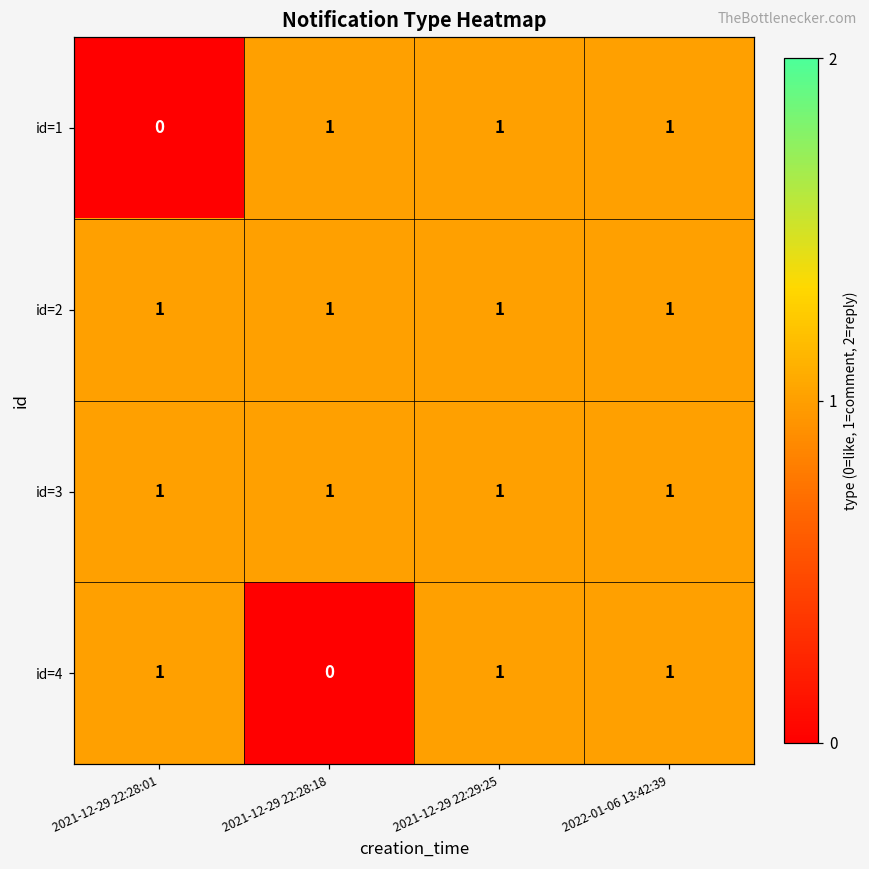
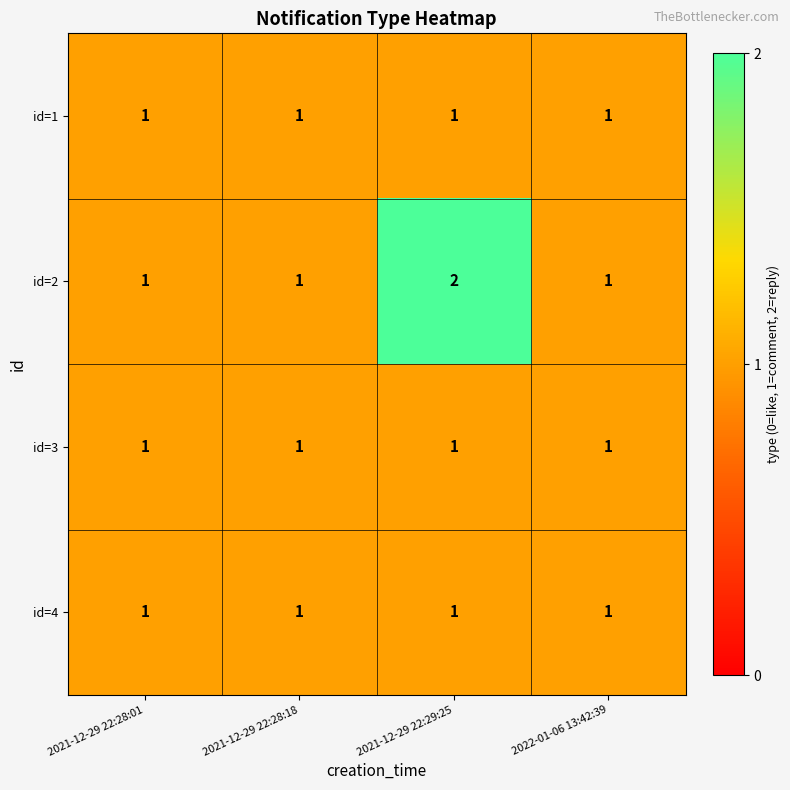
  {
    "id=1": {
-     "2021-12-29 22:28:01": 0,
+     "2021-12-29 22:28:01": 1,
      "2021-12-29 22:28:18": 1,
      "2021-12-29 22:29:25": 1,
      "2022-01-06 13:42:39": 1
    },
    "id=2": {
      "2021-12-29 22:28:01": 1,
      "2021-12-29 22:28:18": 1,
-     "2021-12-29 22:29:25": 1,
+     "2021-12-29 22:29:25": 2,
      "2022-01-06 13:42:39": 1
    },
    "id=3": {
      "2021-12-29 22:28:01": 1,
      "2021-12-29 22:28:18": 1,
      "2021-12-29 22:29:25": 1,
      "2022-01-06 13:42:39": 1
    },
    "id=4": {
      "2021-12-29 22:28:01": 1,
-     "2021-12-29 22:28:18": 0,
+     "2021-12-29 22:28:18": 1,
      "2021-12-29 22:29:25": 1,
      "2022-01-06 13:42:39": 1
    }
  }
